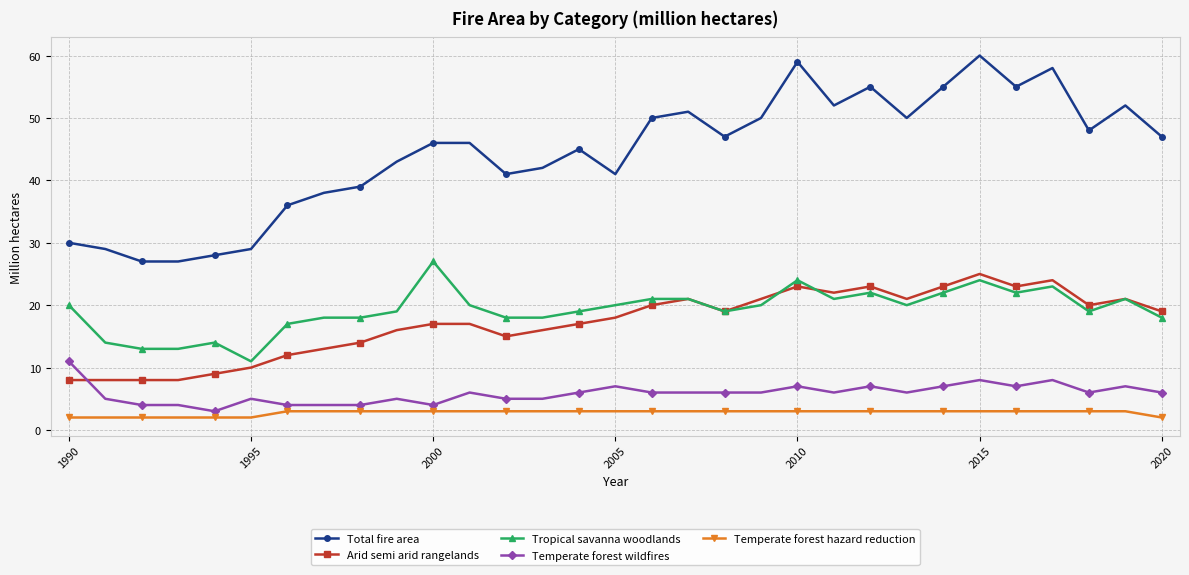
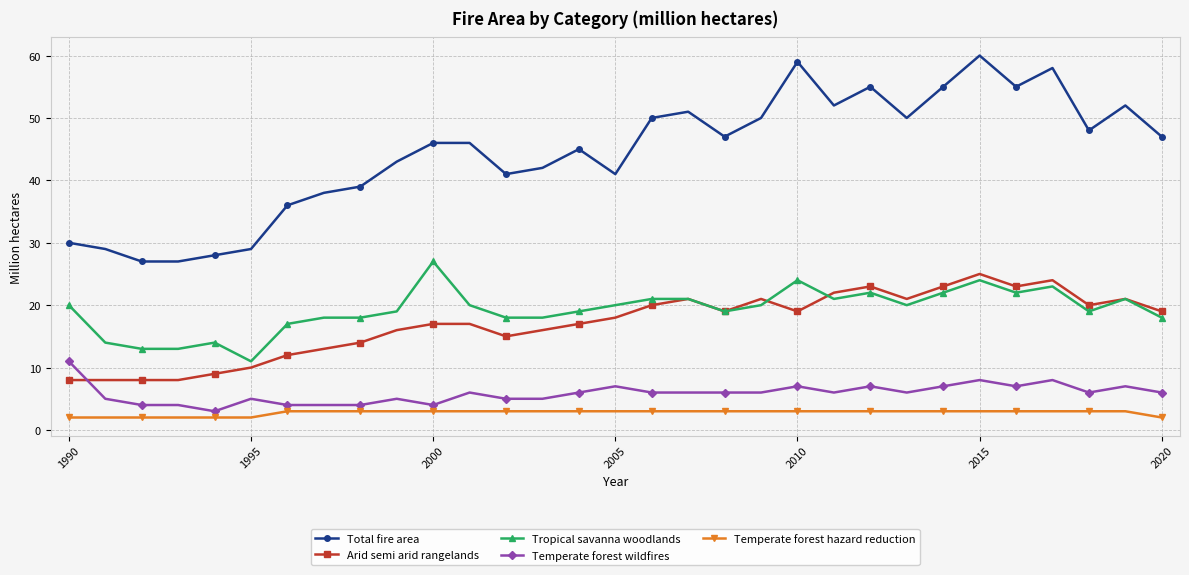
  {
    "Total fire area": {
      "1990": 30,
      "1995": 29,
      "2000": 46,
      "2005": 41,
      "2010": 59,
      "2015": 60,
      "2020": 47
    },
    "Arid semi arid rangelands": {
      "1990": 8,
      "1995": 10,
      "2000": 17,
      "2005": 18,
-     "2010": 23,
+     "2010": 19,
      "2015": 25,
      "2020": 19
    },
    "Tropical savanna woodlands": {
      "1990": 20,
      "1995": 11,
      "2000": 27,
      "2005": 20,
      "2010": 24,
      "2015": 24,
      "2020": 18
    },
    "Temperate forest wildfires": {
      "1990": 11,
      "1995": 5,
      "2000": 4,
      "2005": 7,
      "2010": 7,
      "2015": 8,
      "2020": 6
    },
    "Temperate forest hazard reduction": {
      "1990": 2,
      "1995": 2,
      "2000": 3,
      "2005": 3,
      "2010": 3,
      "2015": 3,
      "2020": 2
    }
  }
